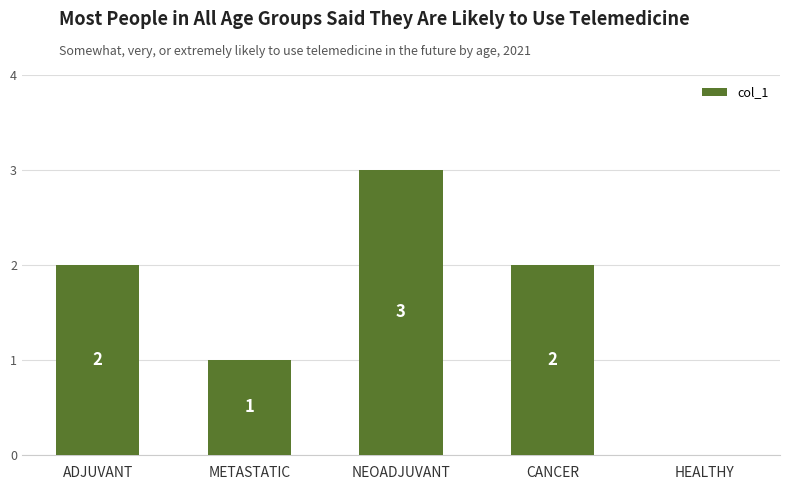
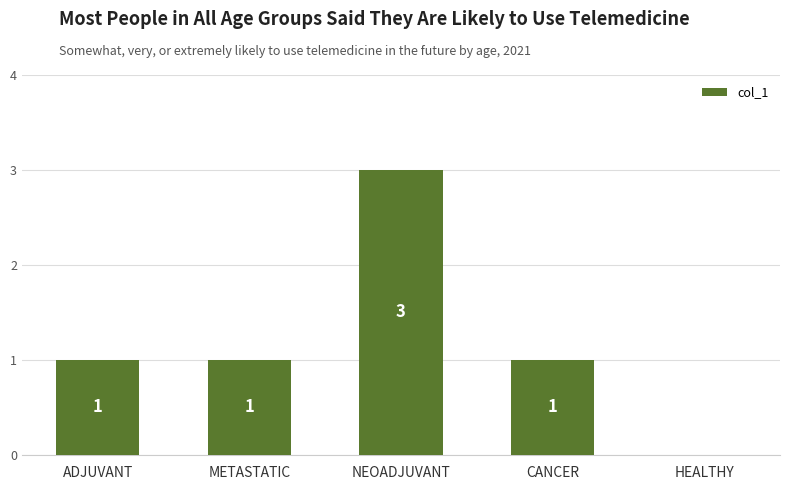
  {
-   "ADJUVANT": 2,
+   "ADJUVANT": 1,
    "METASTATIC": 1,
    "NEOADJUVANT": 3,
-   "CANCER": 2
+   "CANCER": 1
  }
